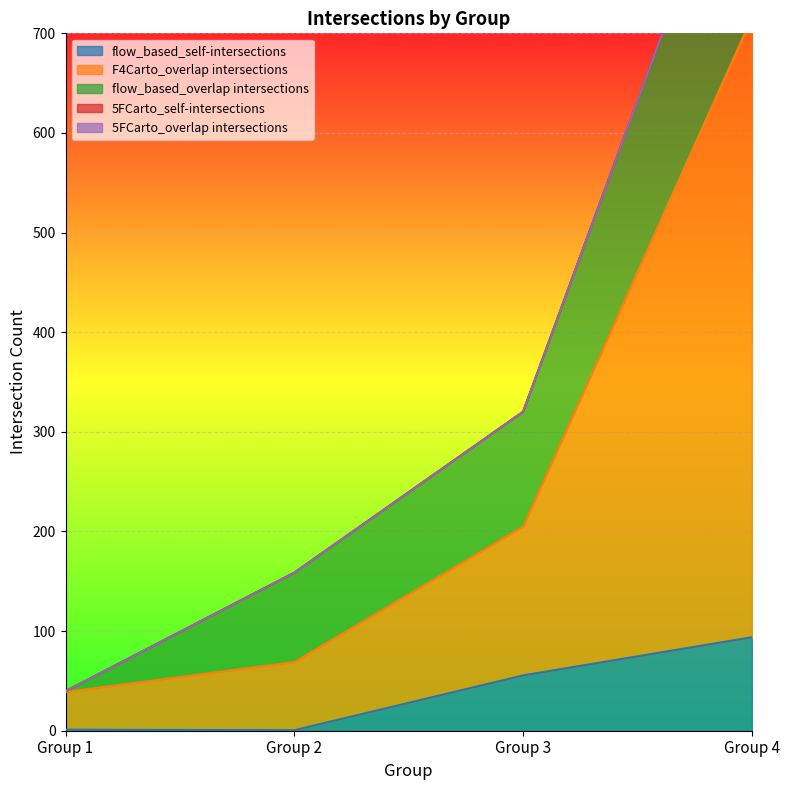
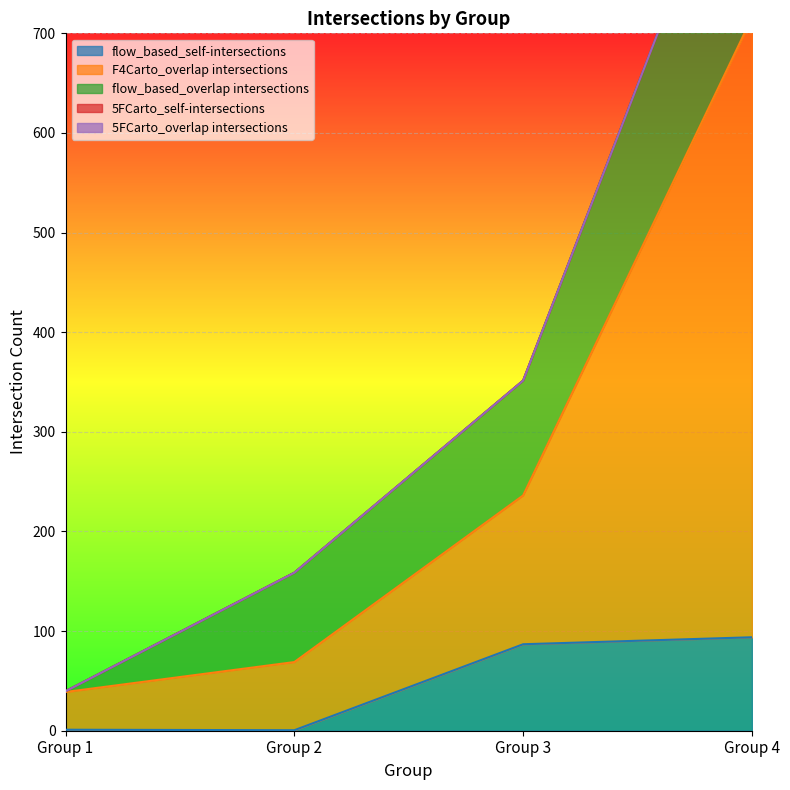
  {
    "flow_based_self-intersections": {
      "Group 1": 0,
      "Group 2": 0,
-     "Group 3": 60,
+     "Group 3": 90,
      "Group 4": 90
    },
    "F4Carto_overlap intersections": {
      "Group 2": 70,
      "Group 3": 150
    }
  }
